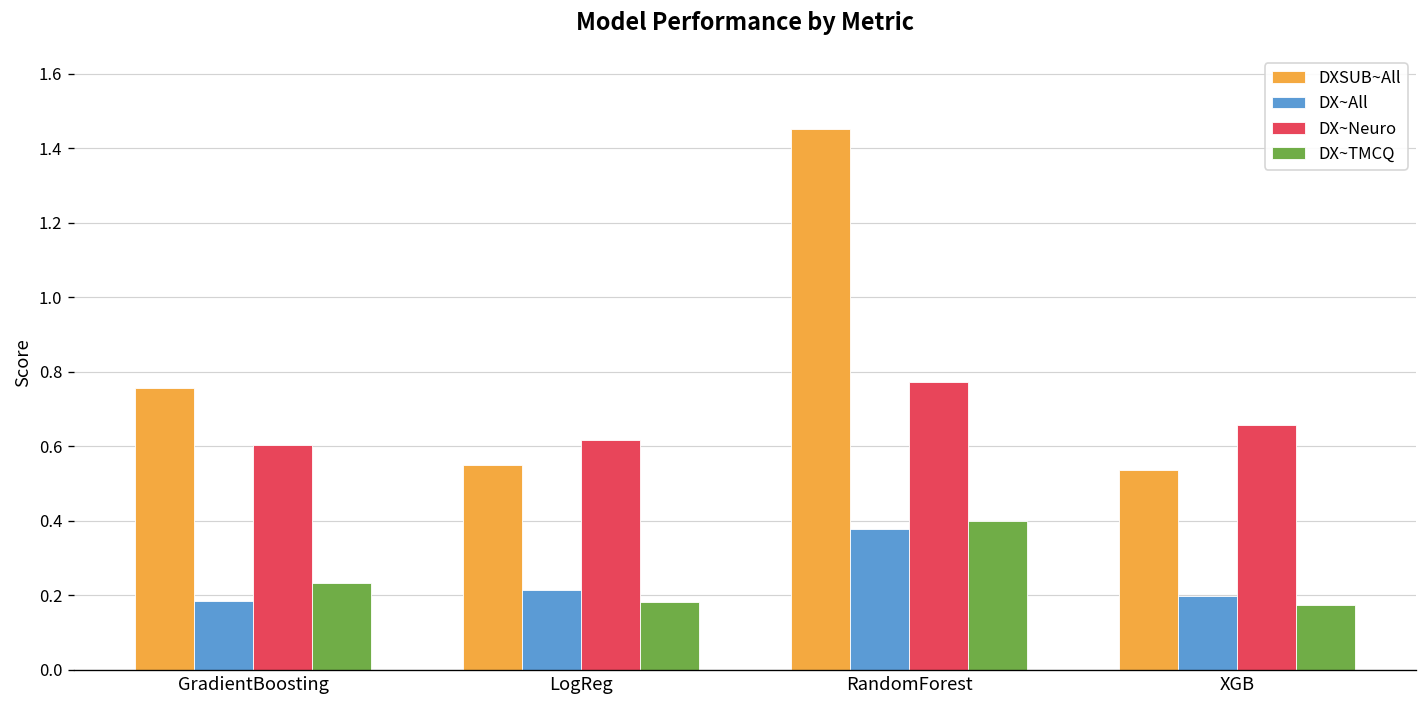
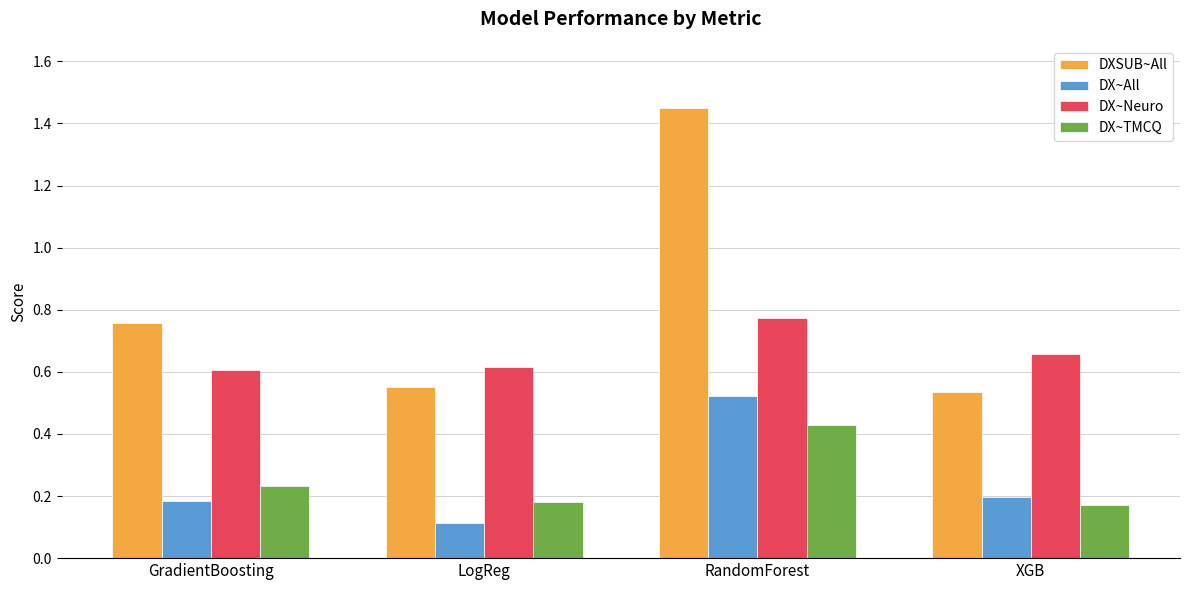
  {
    "DXSUB~All": {
      "GradientBoosting": 0.76,
      "LogReg": 0.55,
      "RandomForest": 1.45,
      "XGB": 0.54
    },
    "DX~All": {
      "GradientBoosting": 0.19,
-     "LogReg": 0.21,
-     "RandomForest": 0.38,
+     "LogReg": 0.11,
+     "RandomForest": 0.52,
      "XGB": 0.20
    },
    "DX~Neuro": {
      "GradientBoosting": 0.60,
      "LogReg": 0.62,
      "RandomForest": 0.77,
      "XGB": 0.66
    },
    "DX~TMCQ": {
      "GradientBoosting": 0.23,
      "LogReg": 0.18,
-     "RandomForest": 0.40,
+     "RandomForest": 0.43,
      "XGB": 0.17
    }
  }
